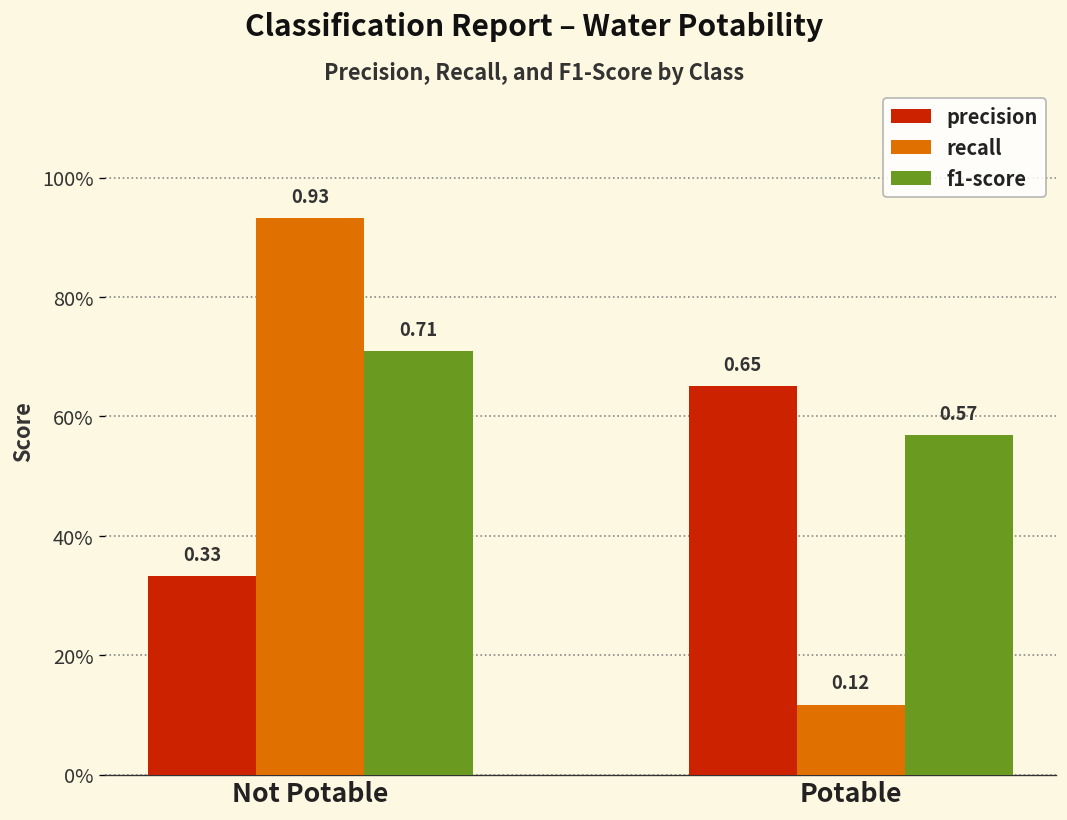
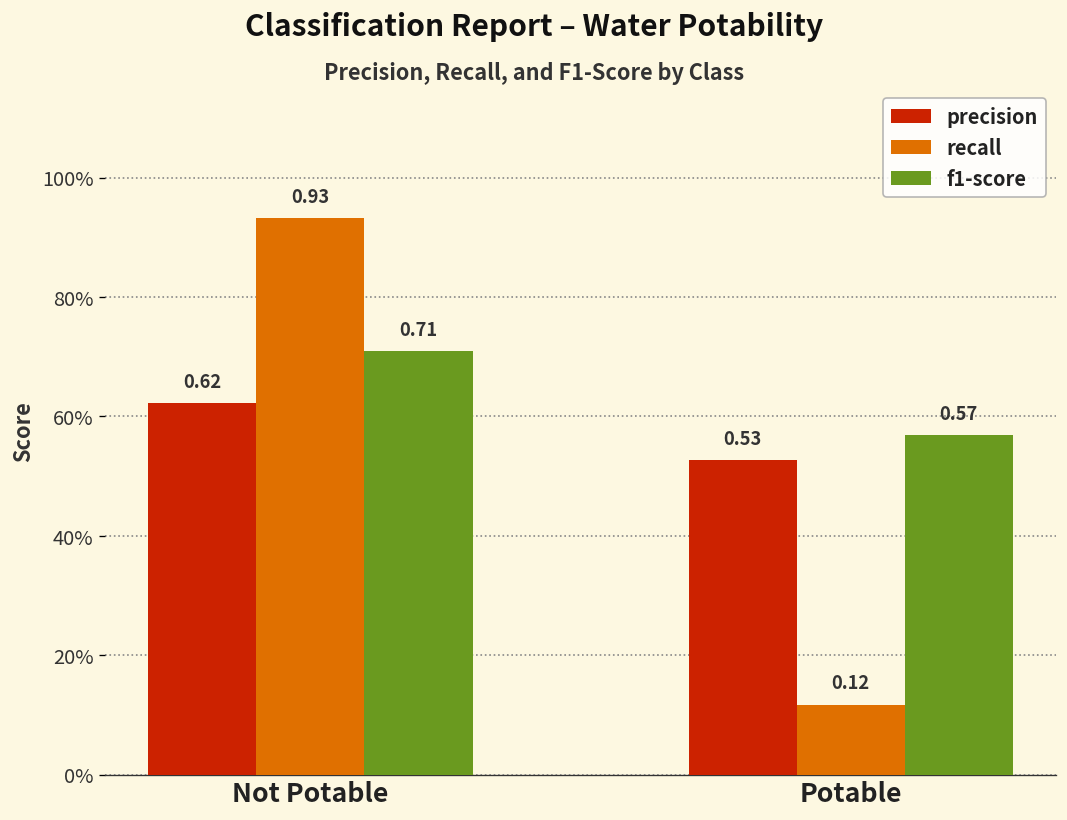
  {
    "precision": {
-     "Not Potable": 0.33,
-     "Potable": 0.65
+     "Not Potable": 0.62,
+     "Potable": 0.53
    },
    "recall": {
      "Not Potable": 0.93,
      "Potable": 0.12
    },
    "f1-score": {
      "Not Potable": 0.71,
      "Potable": 0.57
    }
  }
